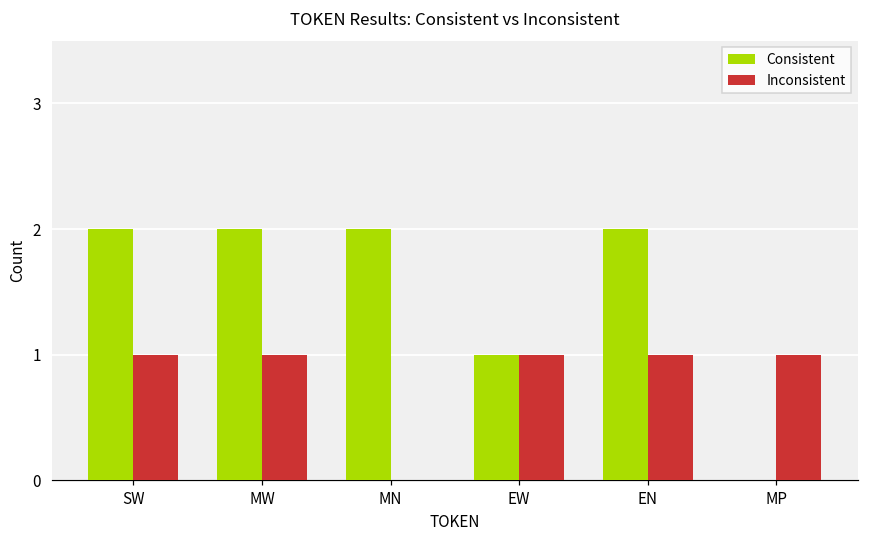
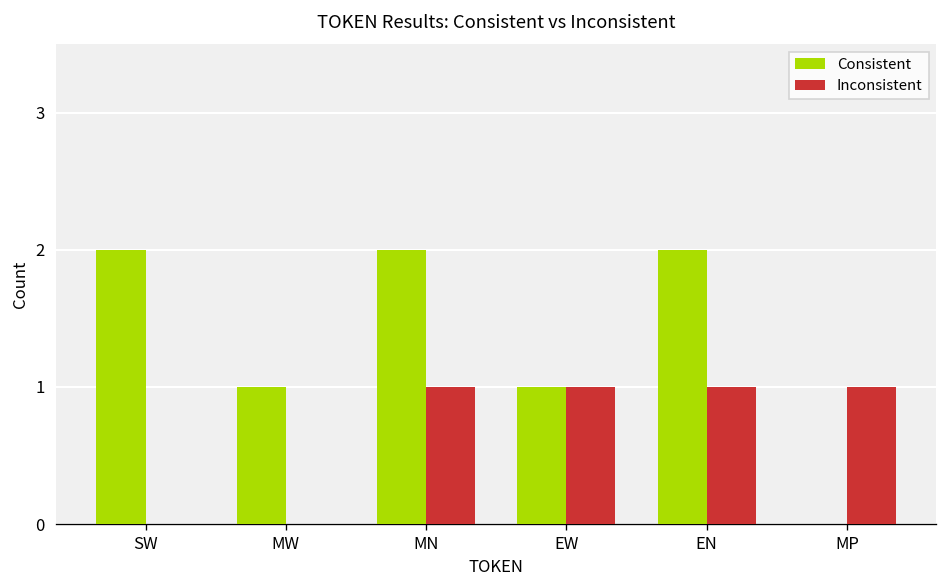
  {
    "Consistent": {
      "SW": 2,
-     "MW": 2,
+     "MW": 1,
      "MN": 2,
      "EW": 1,
      "EN": 2,
      "MP": 0
    },
    "Inconsistent": {
-     "SW": 1,
-     "MW": 1,
-     "MN": 0,
+     "SW": 0,
+     "MW": 0,
+     "MN": 1,
      "EW": 1,
      "EN": 1,
      "MP": 1
    }
  }
